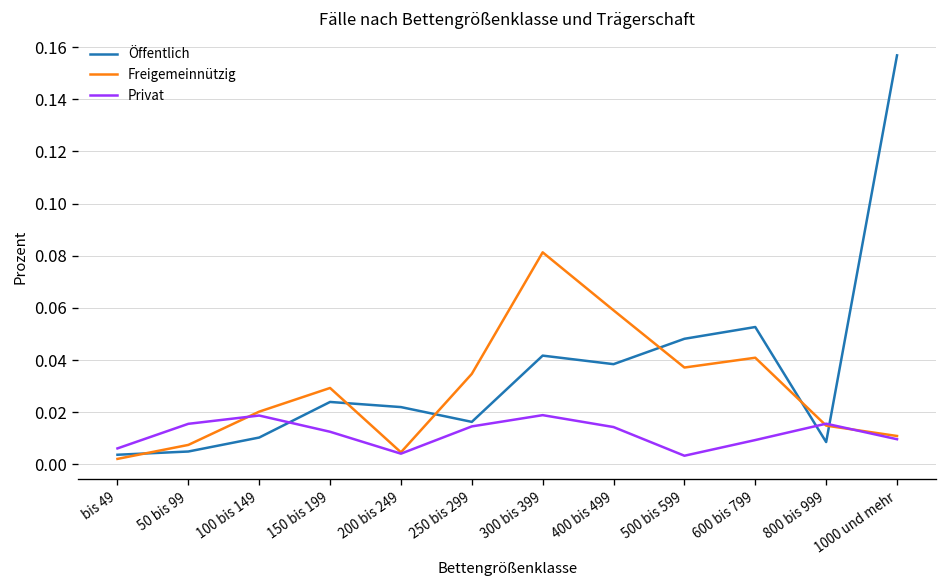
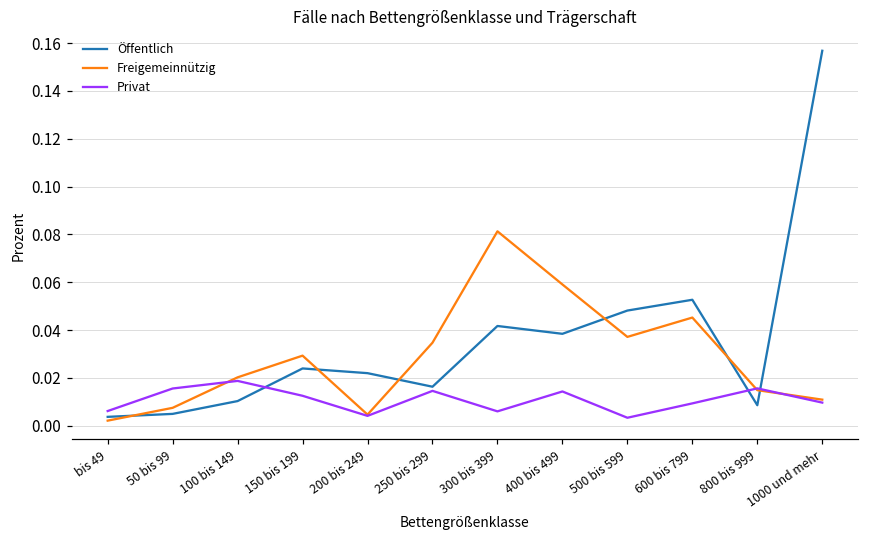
  {
    "Öffentlich": {
      "bis 49": 0.004,
      "50 bis 99": 0.005,
      "100 bis 149": 0.010,
      "150 bis 199": 0.024,
      "200 bis 249": 0.022,
      "250 bis 299": 0.016,
      "300 bis 399": 0.042,
      "400 bis 499": 0.038,
      "500 bis 599": 0.048,
      "600 bis 799": 0.053,
      "800 bis 999": 0.009,
      "1000 und mehr": 0.157
    },
    "Freigemeinnützig": {
      "bis 49": 0.002,
      "50 bis 99": 0.007,
      "100 bis 149": 0.020,
      "150 bis 199": 0.029,
      "250 bis 299": 0.035,
      "300 bis 399": 0.081,
      "400 bis 499": 0.059,
      "500 bis 599": 0.037,
-     "600 bis 799": 0.041,
+     "600 bis 799": 0.045,
      "1000 und mehr": 0.011
    },
    "Privat": {
      "bis 49": 0.006,
      "50 bis 99": 0.016,
      "100 bis 149": 0.019,
      "150 bis 199": 0.012,
      "250 bis 299": 0.015,
-     "300 bis 399": 0.019,
+     "300 bis 399": 0.006,
      "400 bis 499": 0.014,
      "500 bis 599": 0.003,
      "600 bis 799": 0.009,
      "1000 und mehr": 0.010
    }
  }
